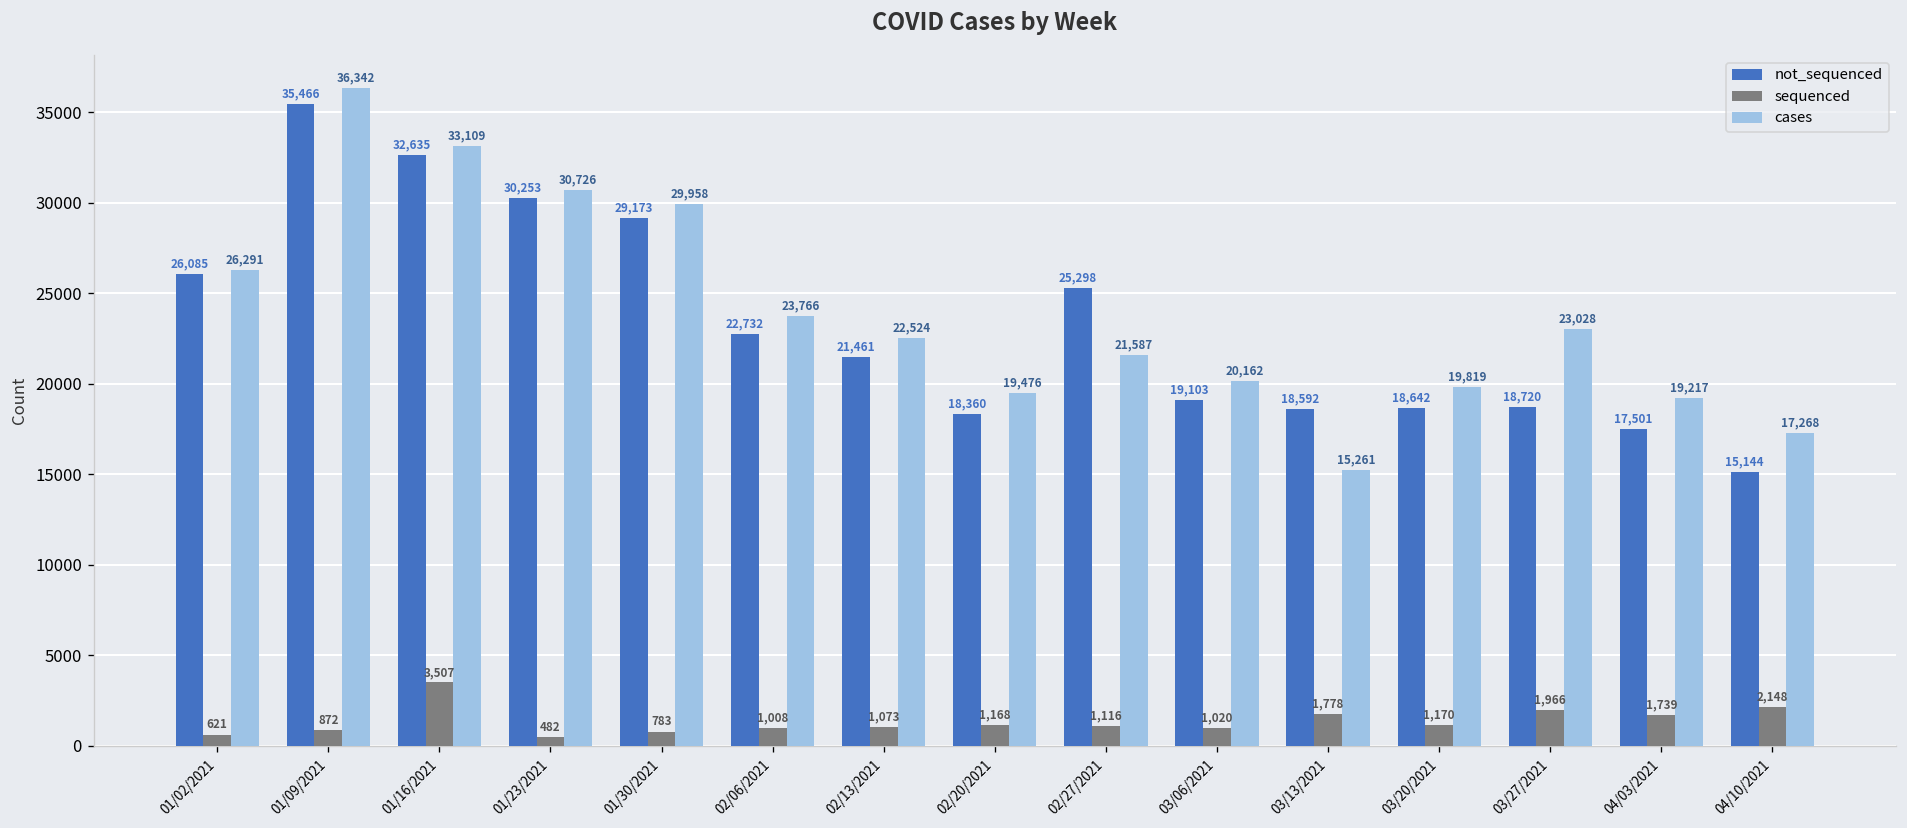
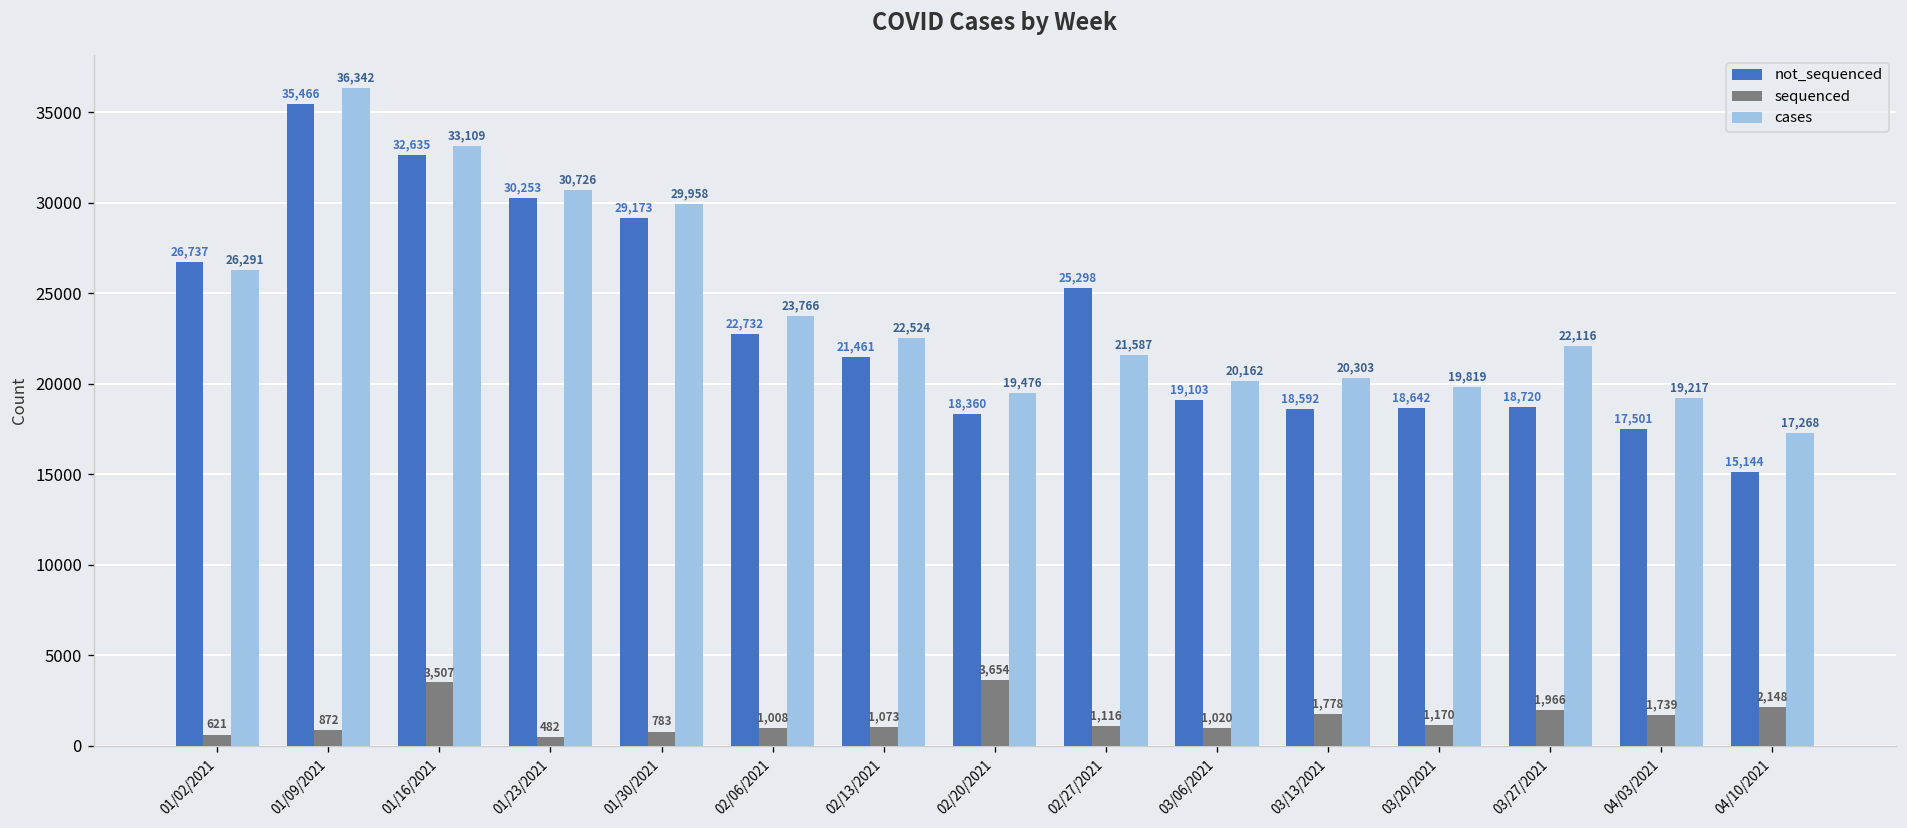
  {
    "not_sequenced": {
-     "01/02/2021": "26,085",
+     "01/02/2021": "26,737",
      "01/09/2021": "35,466",
      "01/16/2021": "32,635",
      "01/23/2021": "30,253",
      "01/30/2021": "29,173",
      "02/06/2021": "22,732",
      "02/13/2021": "21,461",
      "02/20/2021": "18,360",
      "02/27/2021": "25,298",
      "03/06/2021": "19,103",
      "03/13/2021": "18,592",
      "03/20/2021": "18,642",
      "03/27/2021": "18,720",
      "04/03/2021": "17,501",
      "04/10/2021": "15,144"
    },
    "sequenced": {
      "01/02/2021": "621",
      "01/09/2021": "872",
      "01/16/2021": "3,507",
      "01/23/2021": "482",
      "01/30/2021": "783",
      "02/06/2021": "1,008",
      "02/13/2021": "1,073",
-     "02/20/2021": "1,168",
+     "02/20/2021": "3,654",
      "02/27/2021": "1,116",
      "03/06/2021": "1,020",
      "03/13/2021": "1,778",
      "03/20/2021": "1,170",
      "03/27/2021": "1,966",
      "04/03/2021": "1,739",
      "04/10/2021": "2,148"
    },
    "cases": {
      "01/02/2021": "26,291",
      "01/09/2021": "36,342",
      "01/16/2021": "33,109",
      "01/23/2021": "30,726",
      "01/30/2021": "29,958",
      "02/06/2021": "23,766",
      "02/13/2021": "22,524",
      "02/20/2021": "19,476",
      "02/27/2021": "21,587",
      "03/06/2021": "20,162",
-     "03/13/2021": "15,261",
+     "03/13/2021": "20,303",
      "03/20/2021": "19,819",
-     "03/27/2021": "23,028",
+     "03/27/2021": "22,116",
      "04/03/2021": "19,217",
      "04/10/2021": "17,268"
    }
  }
